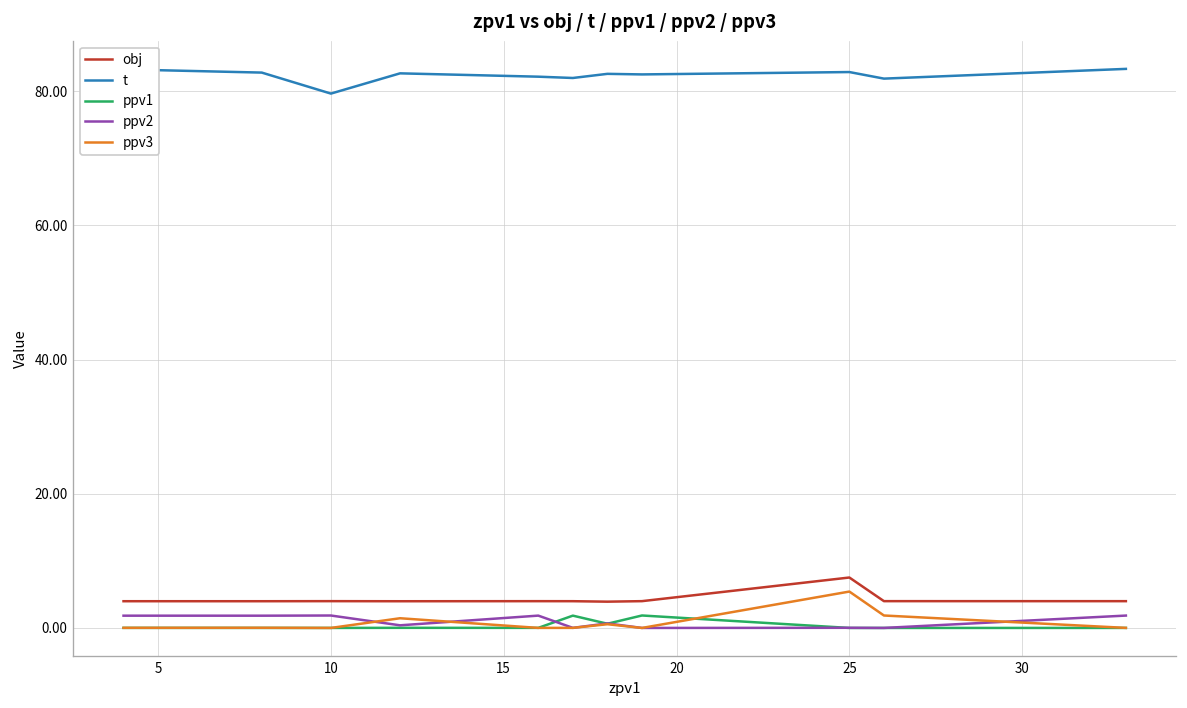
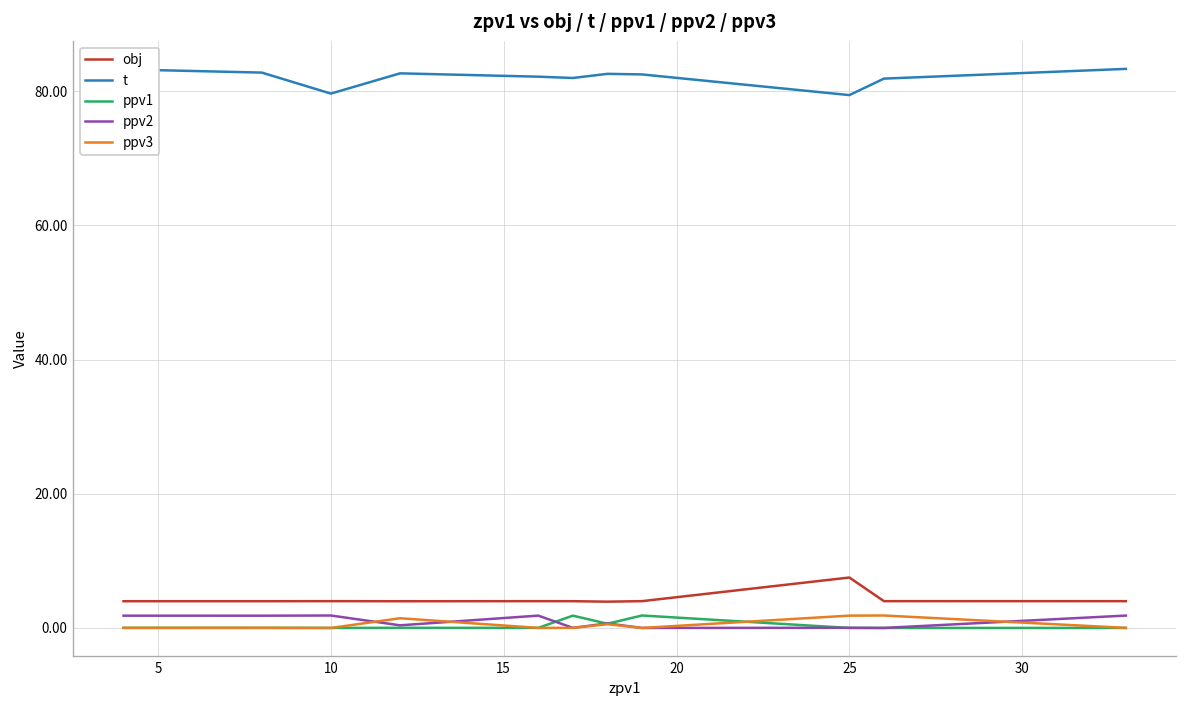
  {
    "obj": {
      "10": 4,
      "25": 8
    },
    "t": {
      "10": 80,
-     "25": 83
+     "25": 79
    },
    "ppv2": {
      "10": 2
    },
    "ppv3": {
-     "25": 5
+     "25": 2
    }
  }
